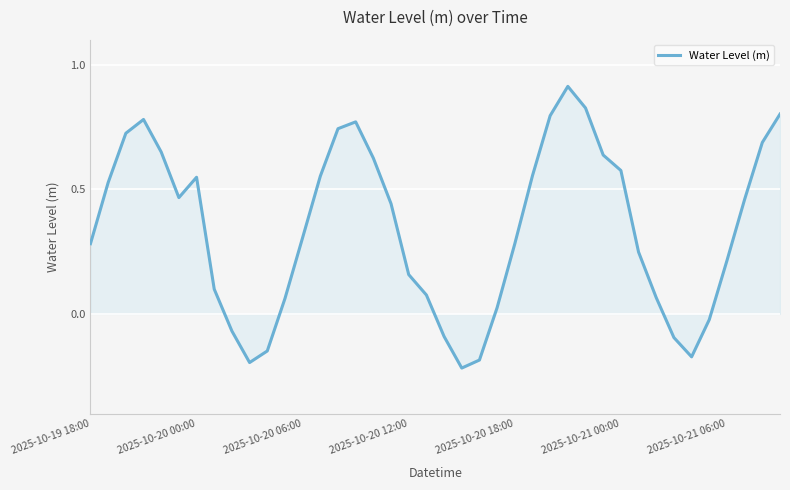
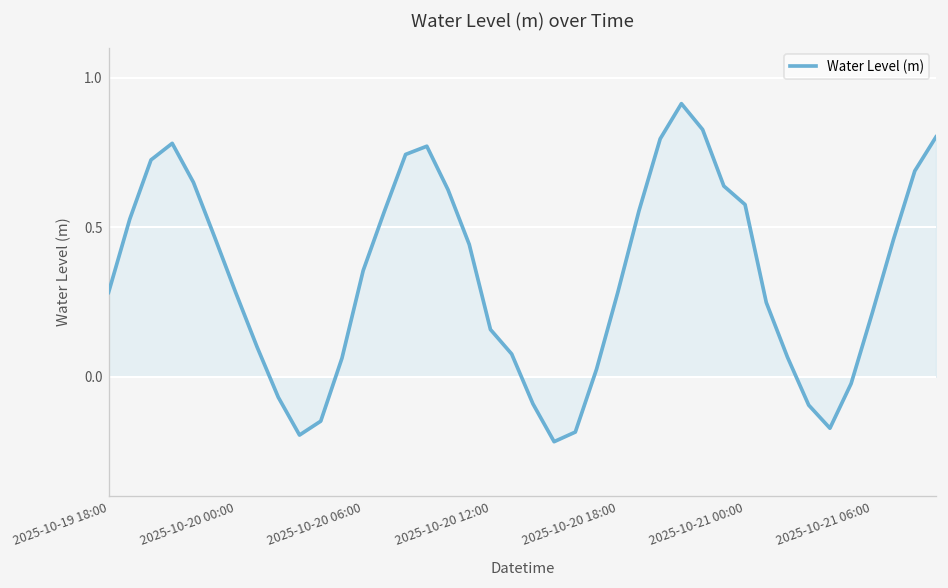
  {
    "Water Level (m)": {
-     "2025-10-20 00:00": 0.55,
-     "2025-10-20 06:00": 0.31
+     "2025-10-20 00:00": 0.28,
+     "2025-10-20 06:00": 0.35
    }
  }
